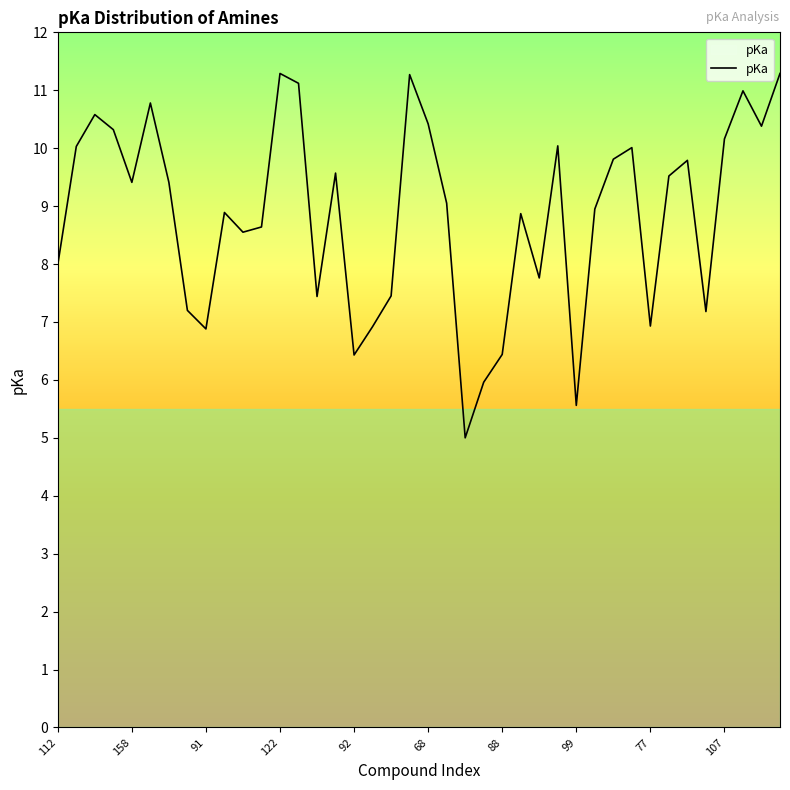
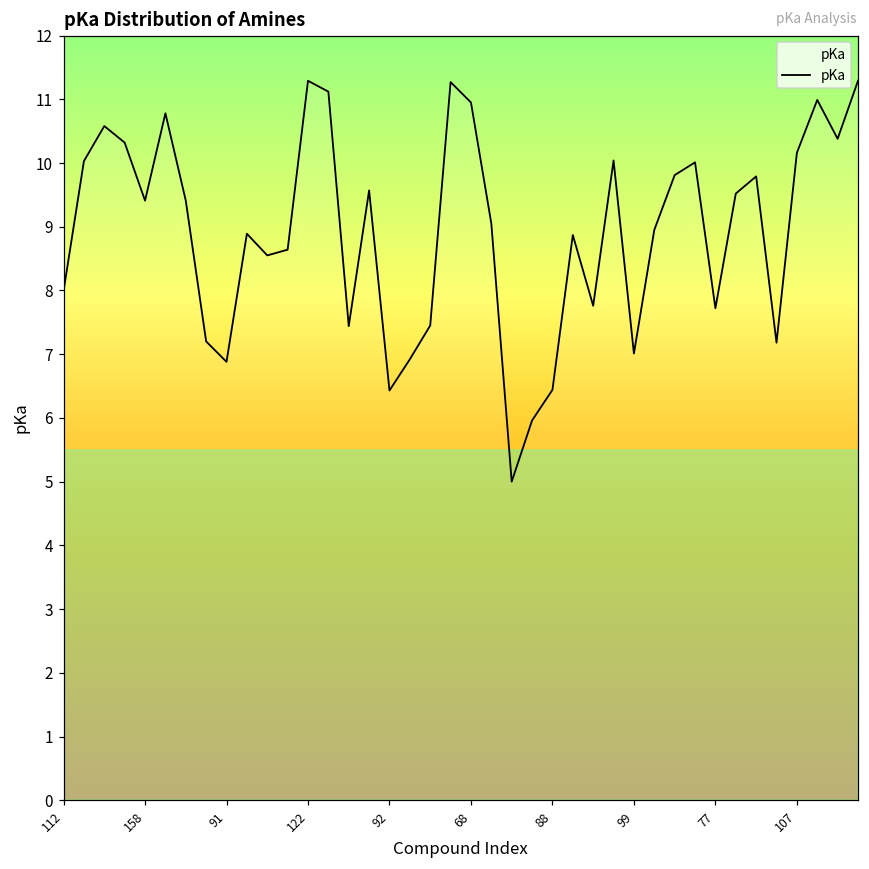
  {
    "112": 8.0,
    "158": 9.4,
    "91": 6.9,
    "122": 11.3,
    "92": 6.4,
-   "68": 10.4,
+   "68": 11.0,
    "88": 6.4,
-   "99": 5.6,
-   "77": 6.9,
+   "99": 7.0,
+   "77": 7.7,
    "107": 10.2
  }
